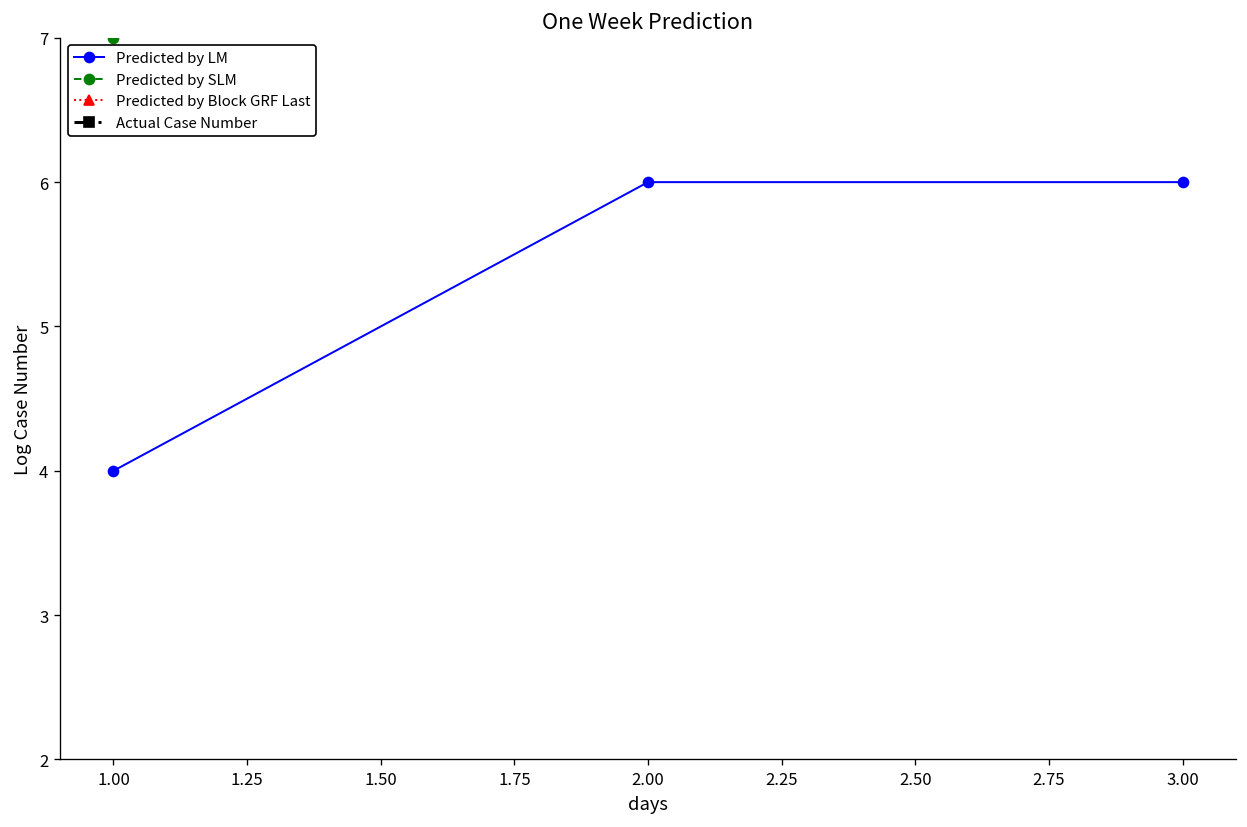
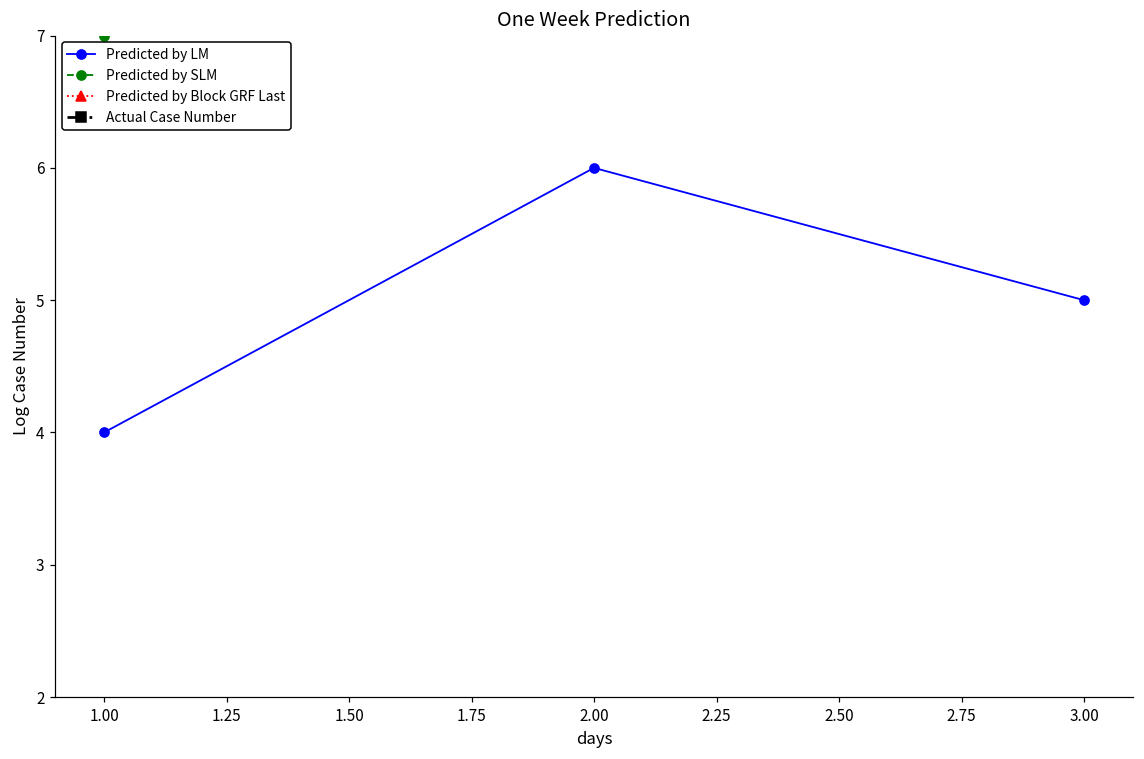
  {
    "Predicted by LM": {
      "1.00": 4,
      "2.00": 6,
-     "3.00": 6
+     "3.00": 5
    },
    "Predicted by SLM": {
      "1.00": 7
    }
  }
